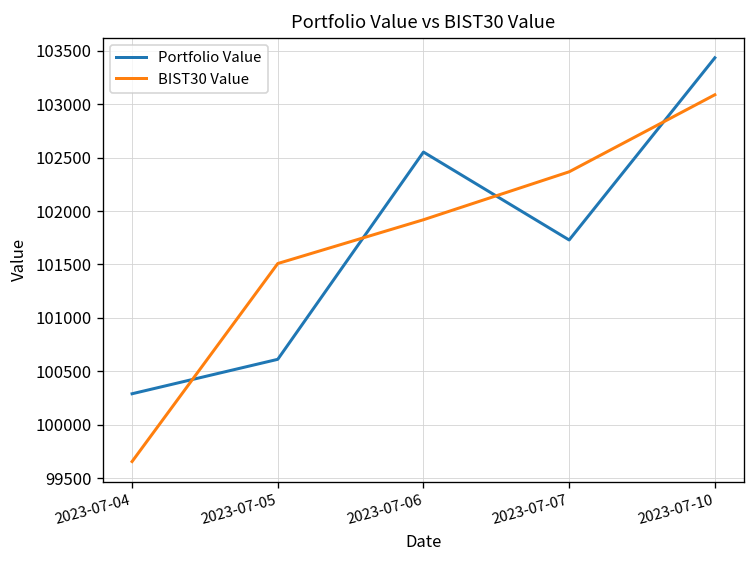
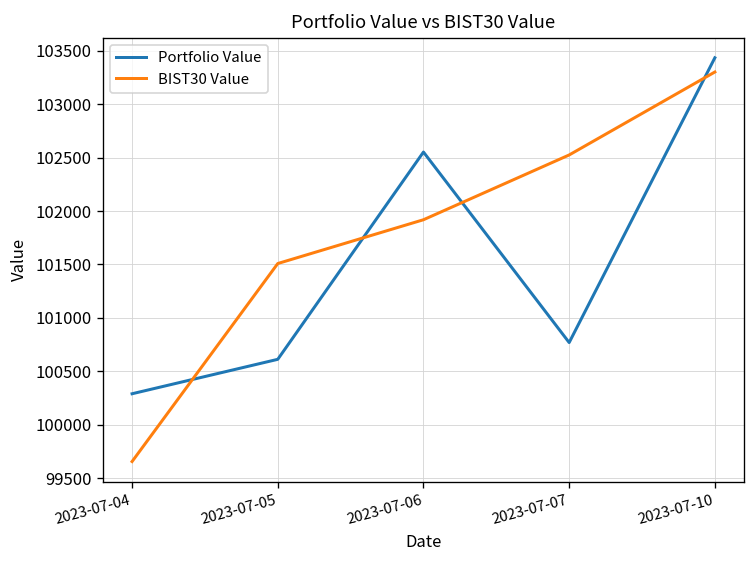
  {
    "Portfolio Value": {
      "2023-07-04": 100300,
      "2023-07-05": 100600,
      "2023-07-06": 102600,
-     "2023-07-07": 101700,
+     "2023-07-07": 100800,
      "2023-07-10": 103400
    },
    "BIST30 Value": {
      "2023-07-04": 99700,
      "2023-07-05": 101500,
      "2023-07-06": 101900,
-     "2023-07-07": 102400,
-     "2023-07-10": 103100
+     "2023-07-07": 102500,
+     "2023-07-10": 103300
    }
  }
